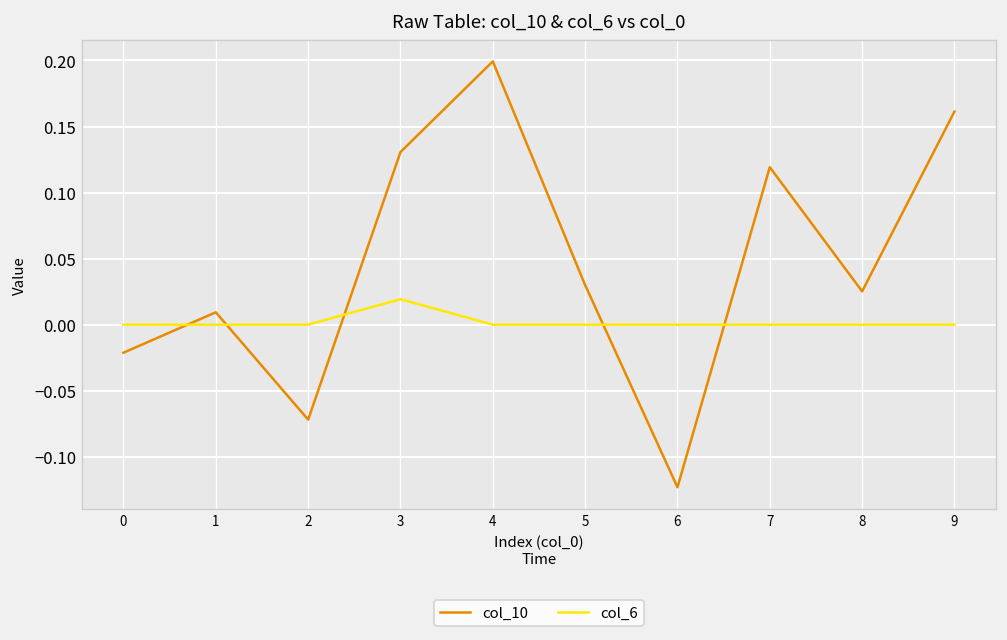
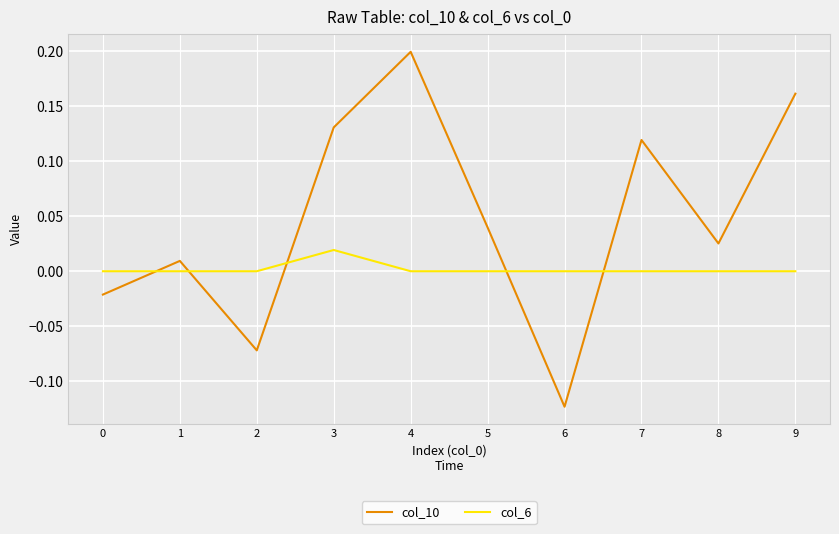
  {
    "col_10": {
      "0": -0.021,
      "1": 0.009,
      "2": -0.072,
      "3": 0.131,
      "4": 0.199,
-     "5": 0.030,
+     "5": 0.040,
      "6": -0.123,
      "7": 0.119,
      "8": 0.025,
      "9": 0.161
    },
    "col_6": {
      "0": 0.000,
      "1": 0.000,
      "2": 0.000,
      "3": 0.019,
      "4": 0.000,
      "5": 0.000,
      "6": 0.000,
      "7": 0.000,
      "8": 0.000,
      "9": 0.000
    }
  }
